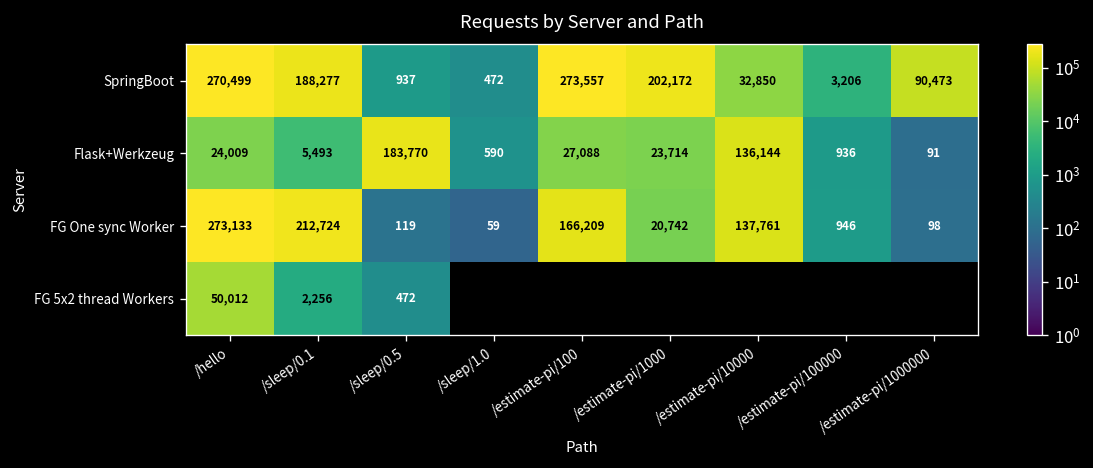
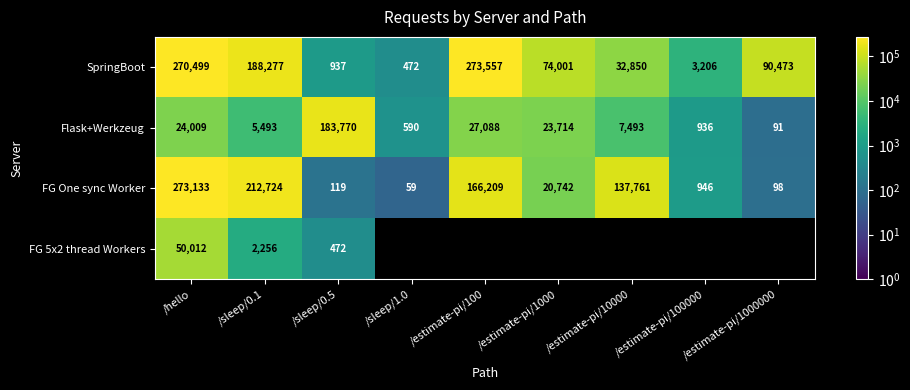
  {
    "SpringBoot": {
      "/hello": "270,499",
      "/sleep/0.1": "188,277",
      "/sleep/0.5": "937",
      "/sleep/1.0": "472",
      "/estimate-pi/100": "273,557",
-     "/estimate-pi/1000": "202,172",
+     "/estimate-pi/1000": "74,001",
      "/estimate-pi/10000": "32,850",
      "/estimate-pi/100000": "3,206",
      "/estimate-pi/1000000": "90,473"
    },
    "Flask+Werkzeug": {
      "/hello": "24,009",
      "/sleep/0.1": "5,493",
      "/sleep/0.5": "183,770",
      "/sleep/1.0": "590",
      "/estimate-pi/100": "27,088",
      "/estimate-pi/1000": "23,714",
-     "/estimate-pi/10000": "136,144",
+     "/estimate-pi/10000": "7,493",
      "/estimate-pi/100000": "936",
      "/estimate-pi/1000000": "91"
    },
    "FG One sync Worker": {
      "/hello": "273,133",
      "/sleep/0.1": "212,724",
      "/sleep/0.5": "119",
      "/sleep/1.0": "59",
      "/estimate-pi/100": "166,209",
      "/estimate-pi/1000": "20,742",
      "/estimate-pi/10000": "137,761",
      "/estimate-pi/100000": "946",
      "/estimate-pi/1000000": "98"
    },
    "FG 5x2 thread Workers": {
      "/hello": "50,012",
      "/sleep/0.1": "2,256",
      "/sleep/0.5": "472"
    }
  }
